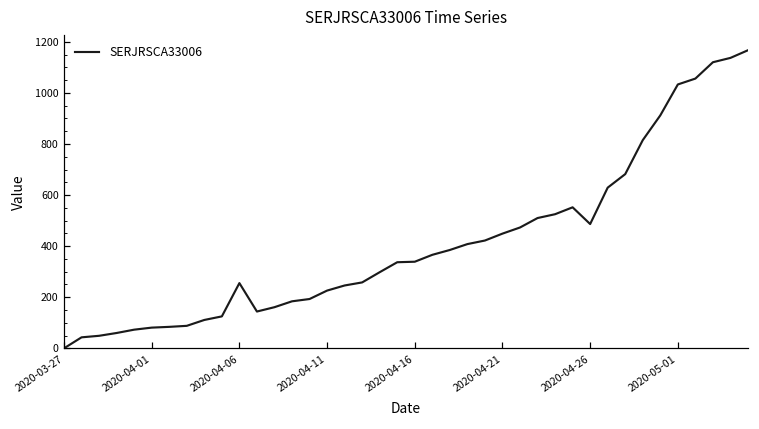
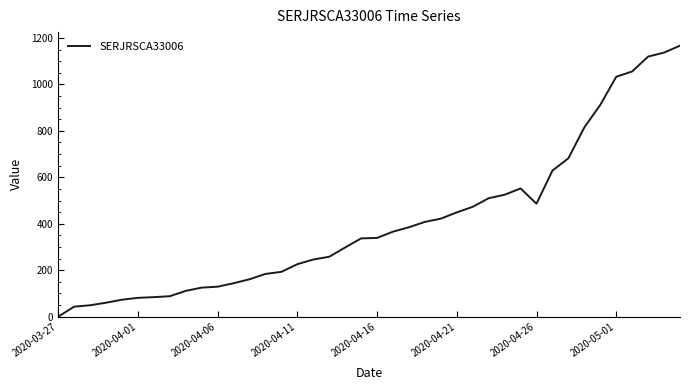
  {
    "2020-03-27": 0,
    "2020-04-01": 80,
-   "2020-04-06": 260,
+   "2020-04-06": 130,
    "2020-04-11": 230,
    "2020-04-16": 340,
    "2020-04-21": 450,
    "2020-04-26": 490,
    "2020-05-01": 1030
  }
